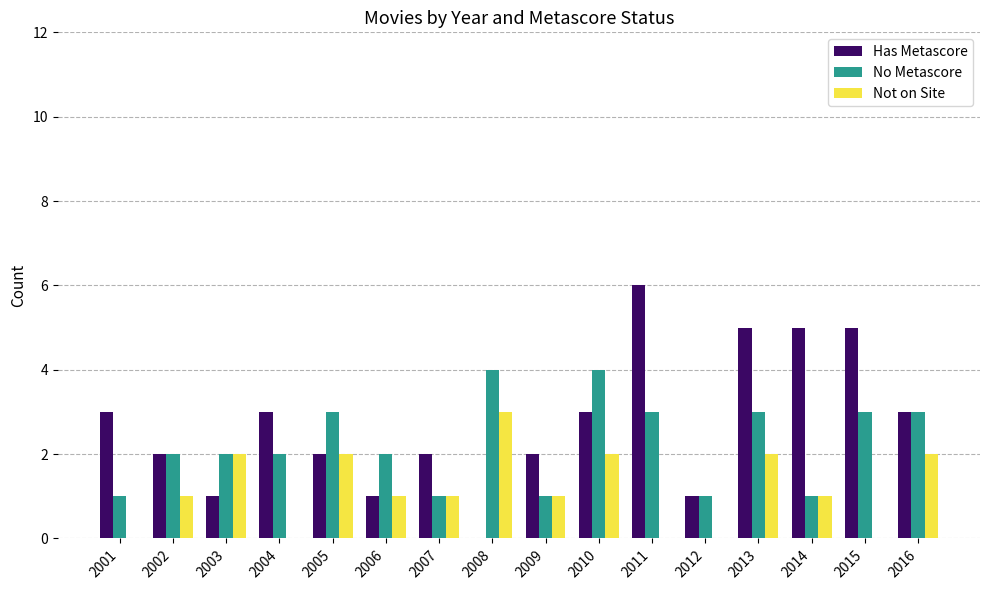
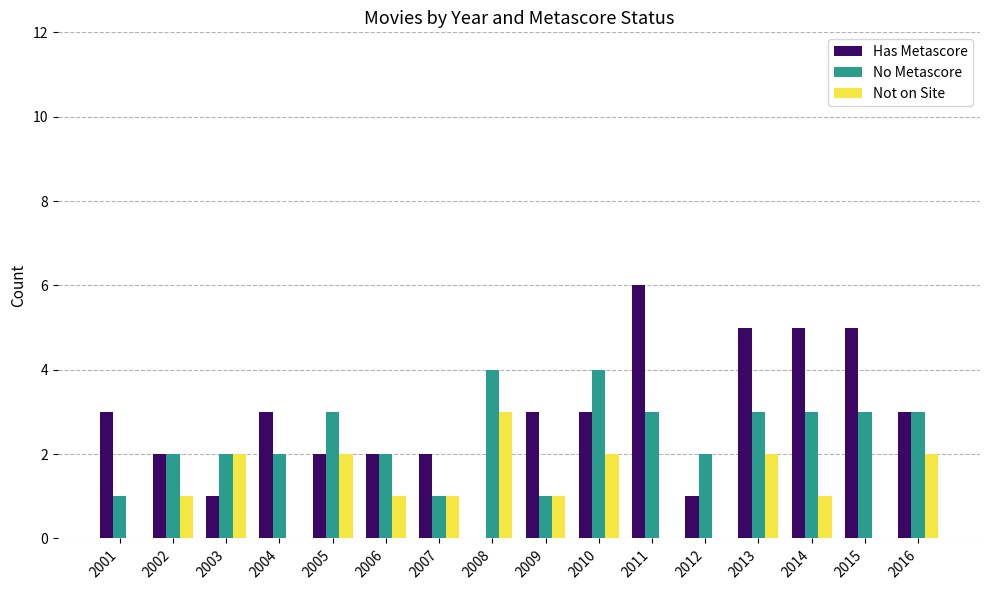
  {
    "Has Metascore": {
      "2001": 3,
      "2002": 2,
      "2003": 1,
      "2004": 3,
      "2005": 2,
-     "2006": 1,
+     "2006": 2,
      "2007": 2,
      "2008": 0,
-     "2009": 2,
+     "2009": 3,
      "2010": 3,
      "2011": 6,
      "2012": 1,
      "2013": 5,
      "2014": 5,
      "2015": 5,
      "2016": 3
    },
    "No Metascore": {
      "2001": 1,
      "2002": 2,
      "2003": 2,
      "2004": 2,
      "2005": 3,
      "2006": 2,
      "2007": 1,
      "2008": 4,
      "2009": 1,
      "2010": 4,
      "2011": 3,
-     "2012": 1,
+     "2012": 2,
      "2013": 3,
-     "2014": 1,
+     "2014": 3,
      "2015": 3,
      "2016": 3
    },
    "Not on Site": {
      "2001": 0,
      "2002": 1,
      "2003": 2,
      "2004": 0,
      "2005": 2,
      "2006": 1,
      "2007": 1,
      "2008": 3,
      "2009": 1,
      "2010": 2,
      "2011": 0,
      "2012": 0,
      "2013": 2,
      "2014": 1,
      "2015": 0,
      "2016": 2
    }
  }
